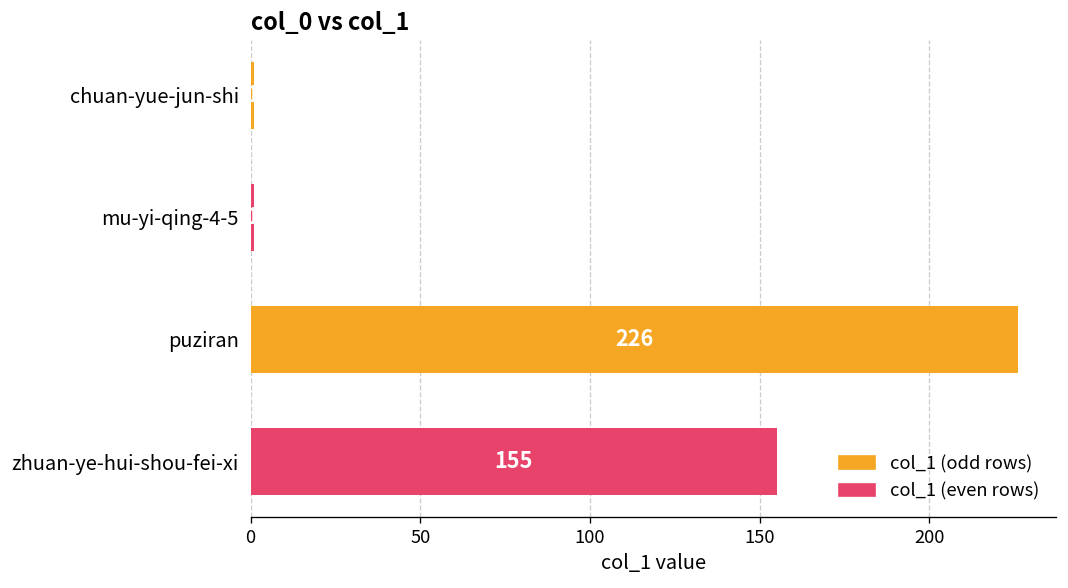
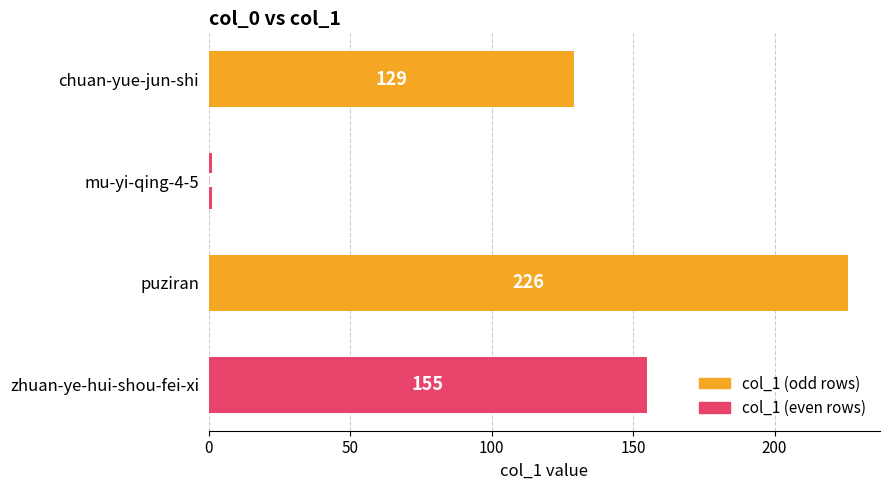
  {
-   "chuan-yue-jun-shi": 1,
+   "chuan-yue-jun-shi": 129,
    "mu-yi-qing-4-5": 1
  }
